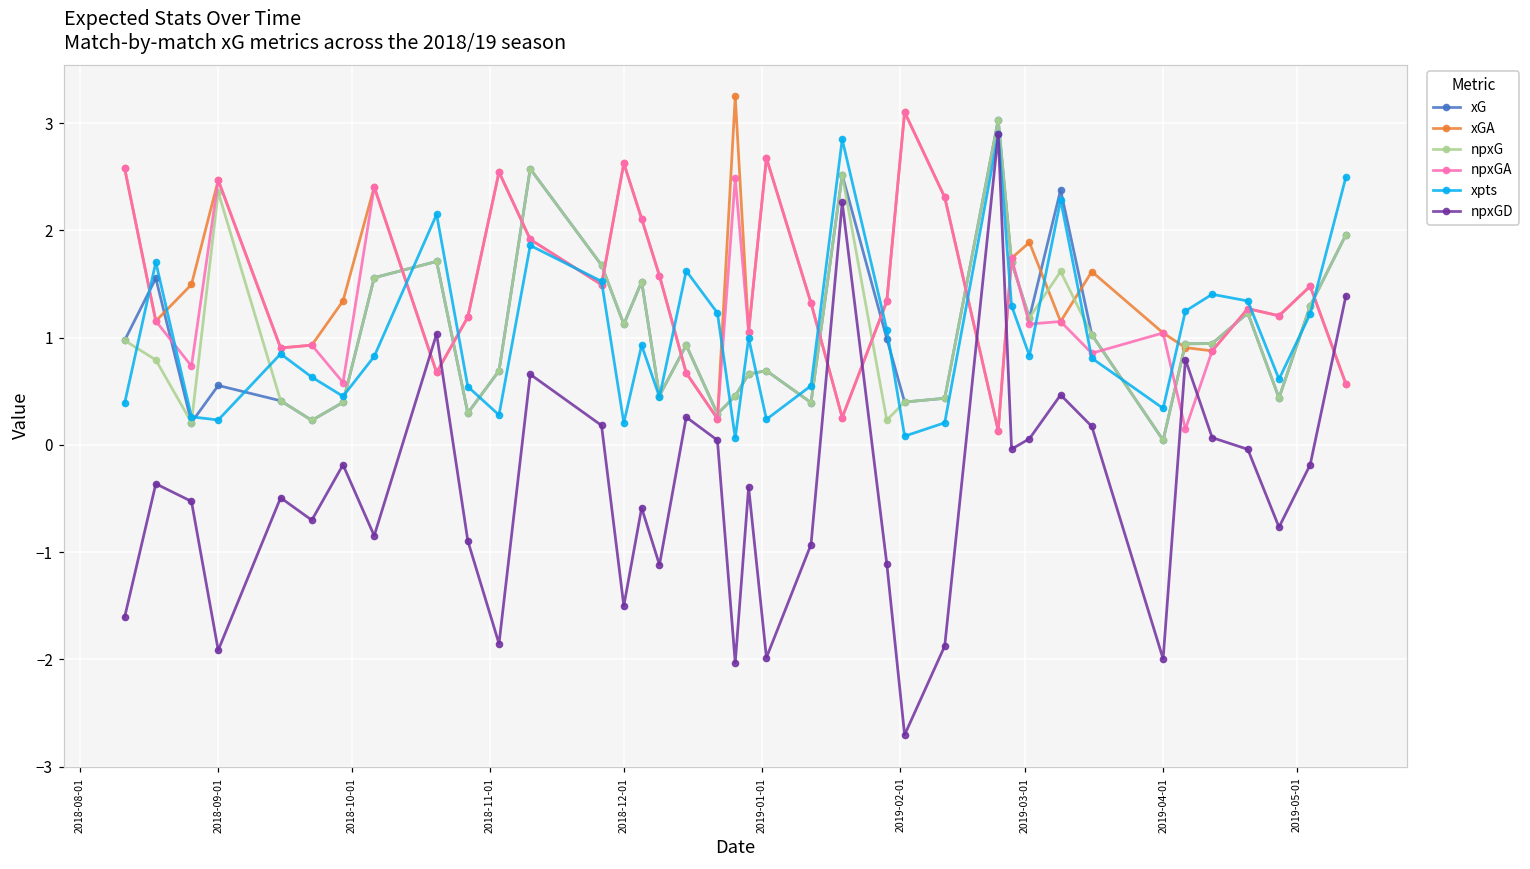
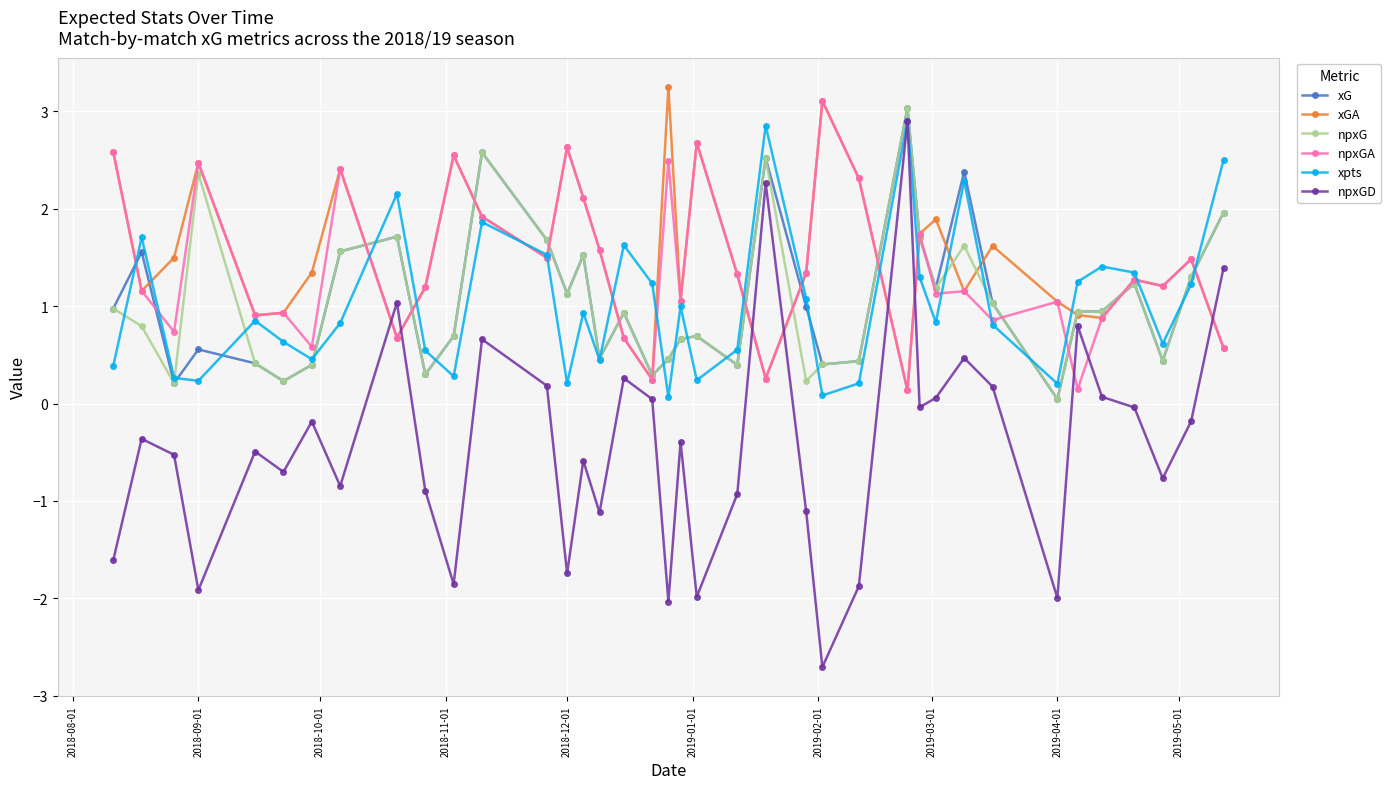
  {
    "xG": {
      "2018-09-01": 0.6
    },
    "npxG": {
      "2018-09-01": 2.4
    },
    "xpts": {
      "2018-09-01": 0.2,
      "2018-12-01": 0.2,
-     "2019-04-01": 0.3
+     "2019-04-01": 0.2
    },
    "npxGD": {
      "2018-09-01": -1.9,
-     "2018-12-01": -1.5,
+     "2018-12-01": -1.7,
      "2019-04-01": -2.0
    }
  }
